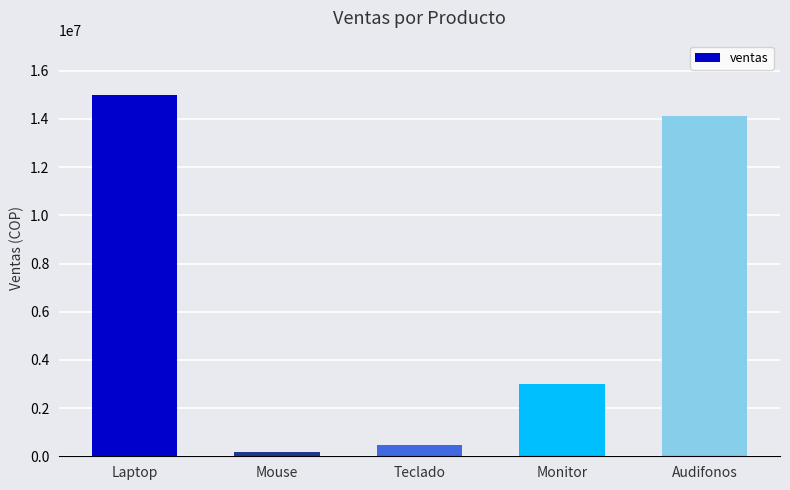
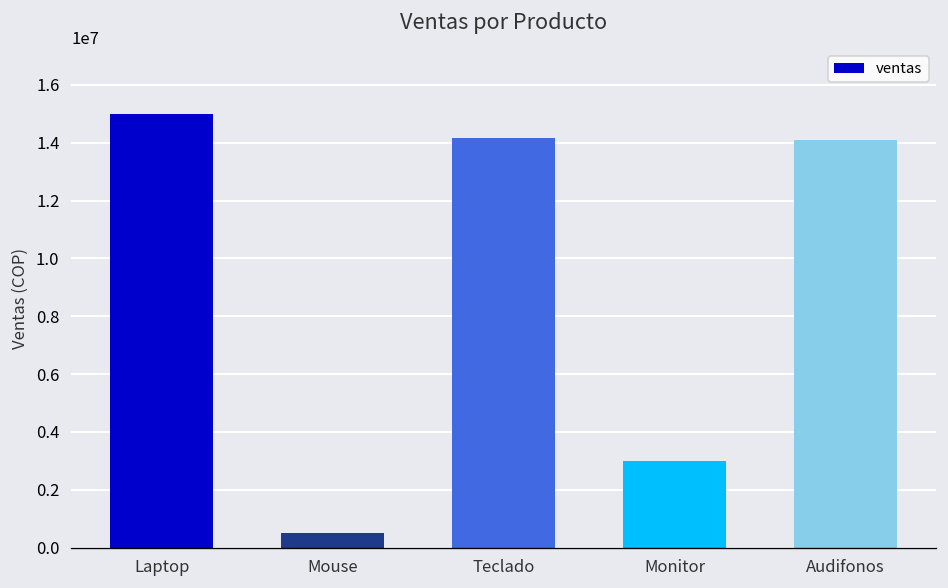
  {
    "Laptop": 15000000,
-   "Mouse": 200000,
-   "Teclado": 500000,
+   "Mouse": 500000,
+   "Teclado": 14200000,
    "Monitor": 3000000,
    "Audifonos": 14100000
  }
